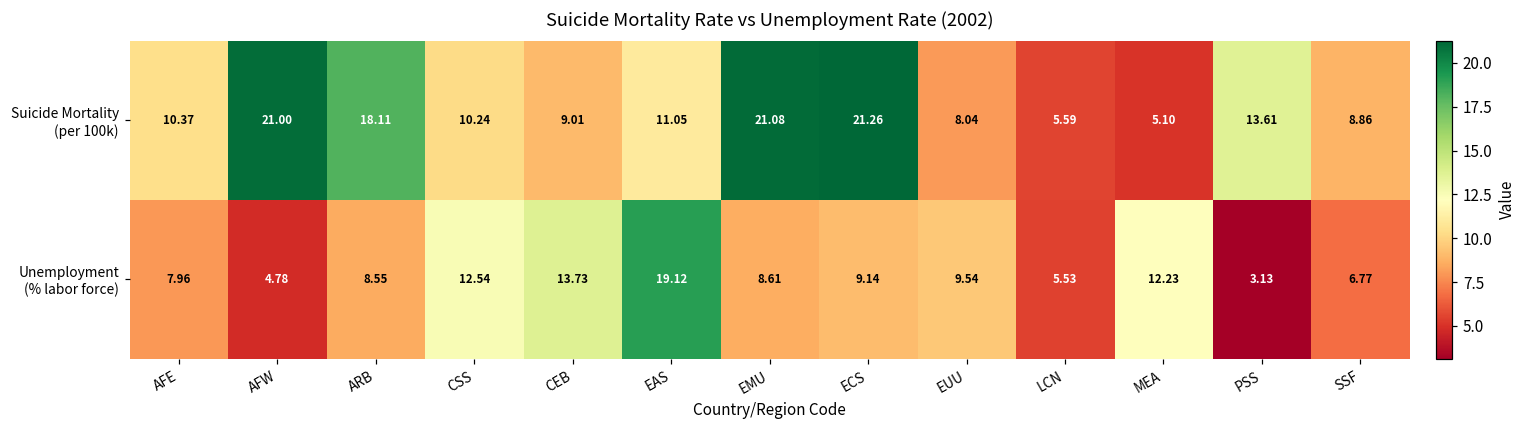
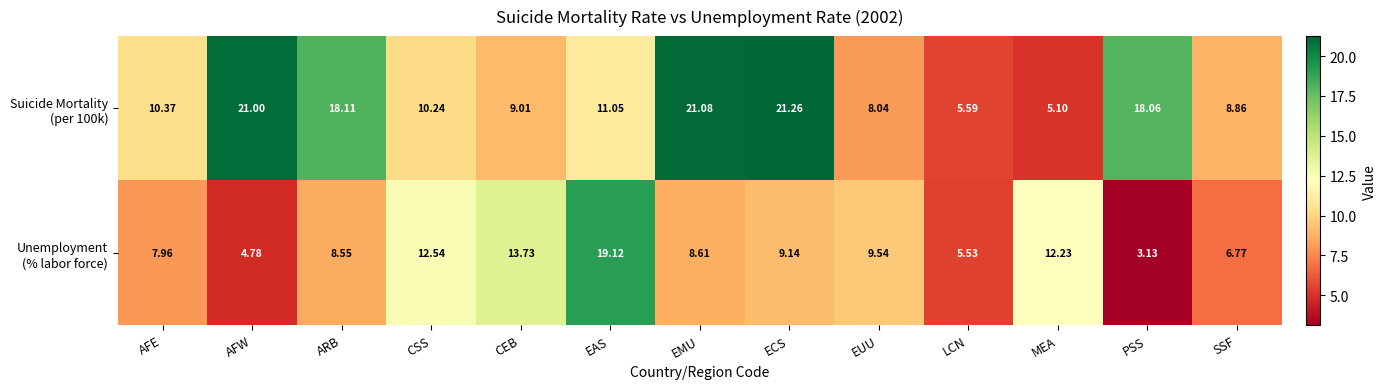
  {
    "Suicide Mortality (per 100k)": {
      "AFE": 10.37,
      "AFW": 21.00,
      "ARB": 18.11,
      "CSS": 10.24,
      "CEB": 9.01,
      "EAS": 11.05,
      "EMU": 21.08,
      "ECS": 21.26,
      "EUU": 8.04,
      "LCN": 5.59,
      "MEA": 5.10,
-     "PSS": 13.61,
+     "PSS": 18.06,
      "SSF": 8.86
    },
    "Unemployment (% labor force)": {
      "AFE": 7.96,
      "AFW": 4.78,
      "ARB": 8.55,
      "CSS": 12.54,
      "CEB": 13.73,
      "EAS": 19.12,
      "EMU": 8.61,
      "ECS": 9.14,
      "EUU": 9.54,
      "LCN": 5.53,
      "MEA": 12.23,
      "PSS": 3.13,
      "SSF": 6.77
    }
  }
